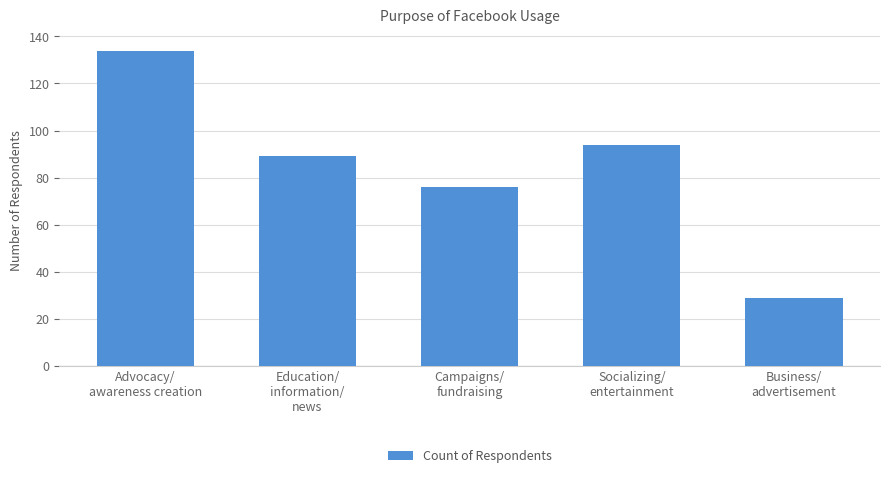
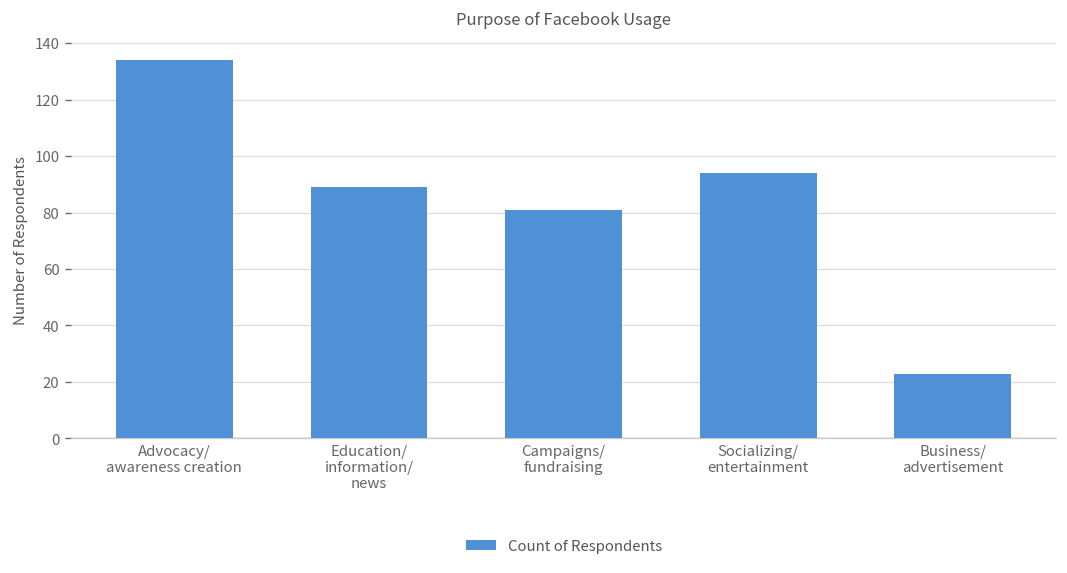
  {
    "Advocacy/ awareness creation": 134,
    "Education/ information/ news": 89,
-   "Campaigns/ fundraising": 76,
+   "Campaigns/ fundraising": 81,
    "Socializing/ entertainment": 94,
-   "Business/ advertisement": 29
+   "Business/ advertisement": 23
  }
